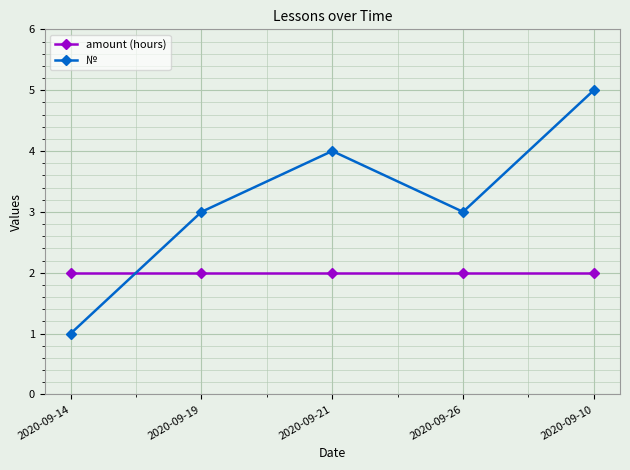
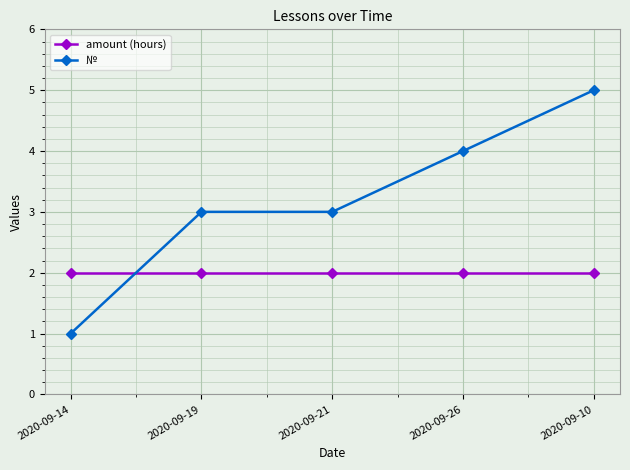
  {
    "amount (hours)": {
      "2020-09-14": 2,
      "2020-09-19": 2,
      "2020-09-21": 2,
      "2020-09-26": 2,
      "2020-09-10": 2
    },
    "№": {
      "2020-09-14": 1,
      "2020-09-19": 3,
-     "2020-09-21": 4,
-     "2020-09-26": 3,
+     "2020-09-21": 3,
+     "2020-09-26": 4,
      "2020-09-10": 5
    }
  }
